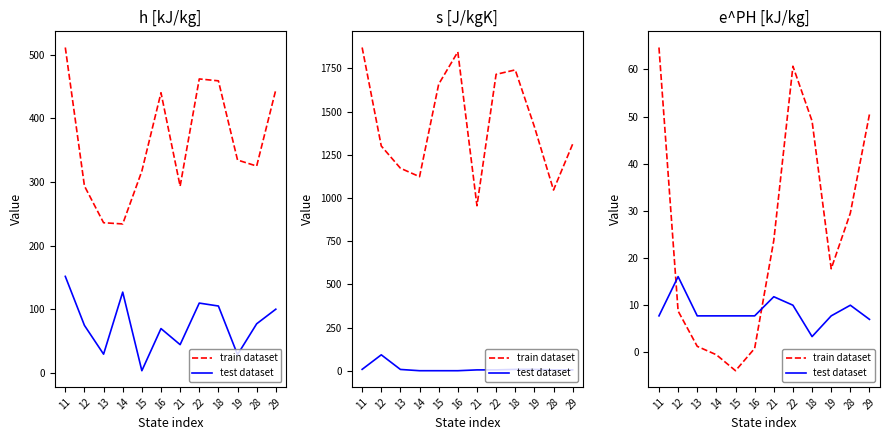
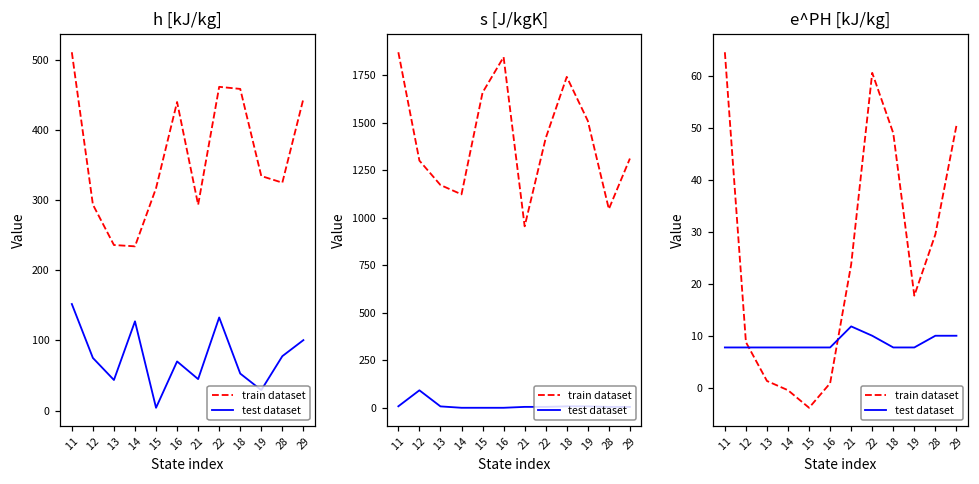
  {
    "h [kJ/kg]": {
      "train dataset": {
        "11": 510,
        "12": 290,
        "13": 240,
        "14": 230,
        "15": 320,
        "16": 440,
        "21": 290,
        "22": 460,
        "18": 460,
        "19": 330,
        "28": 320,
        "29": 440
      },
      "test dataset": {
        "11": 150,
        "12": 80,
-       "13": 30,
+       "13": 40,
        "14": 130,
        "15": 0,
        "16": 70,
        "21": 40,
-       "22": 110,
-       "18": 110,
+       "22": 130,
+       "18": 50,
        "28": 80,
        "29": 100
      }
    },
    "s [J/kgK]": {
      "train dataset": {
        "11": 1870,
        "12": 1300,
        "13": 1170,
        "14": 1120,
        "15": 1660,
        "16": 1850,
        "21": 950,
-       "22": 1720,
+       "22": 1420,
        "18": 1740,
-       "19": 1410,
+       "19": 1510,
        "28": 1050,
        "29": 1310
      },
      "test dataset": {
        "11": 10,
        "12": 90,
        "13": 10,
        "14": 0,
        "15": 0,
        "16": 0,
        "21": 10
      }
    },
    "e^PH [kJ/kg]": {
      "train dataset": {
        "11": 65,
        "12": 9,
        "13": 1,
        "14": -1,
        "15": -4,
        "16": 1,
        "21": 24,
        "22": 61,
        "18": 49,
        "19": 18,
        "28": 30,
        "29": 50
      },
      "test dataset": {
        "11": 8,
-       "12": 16,
+       "12": 8,
        "13": 8,
        "14": 8,
        "15": 8,
        "16": 8,
        "21": 12,
        "22": 10,
-       "18": 3,
+       "18": 8,
        "19": 8,
        "28": 10,
-       "29": 7
+       "29": 10
      }
    }
  }
